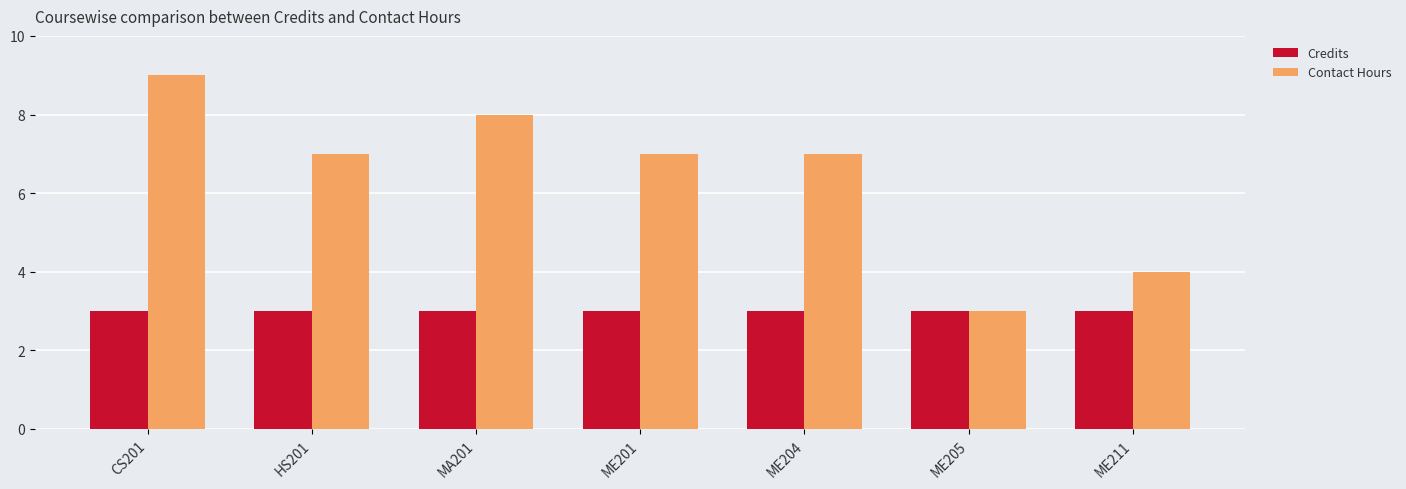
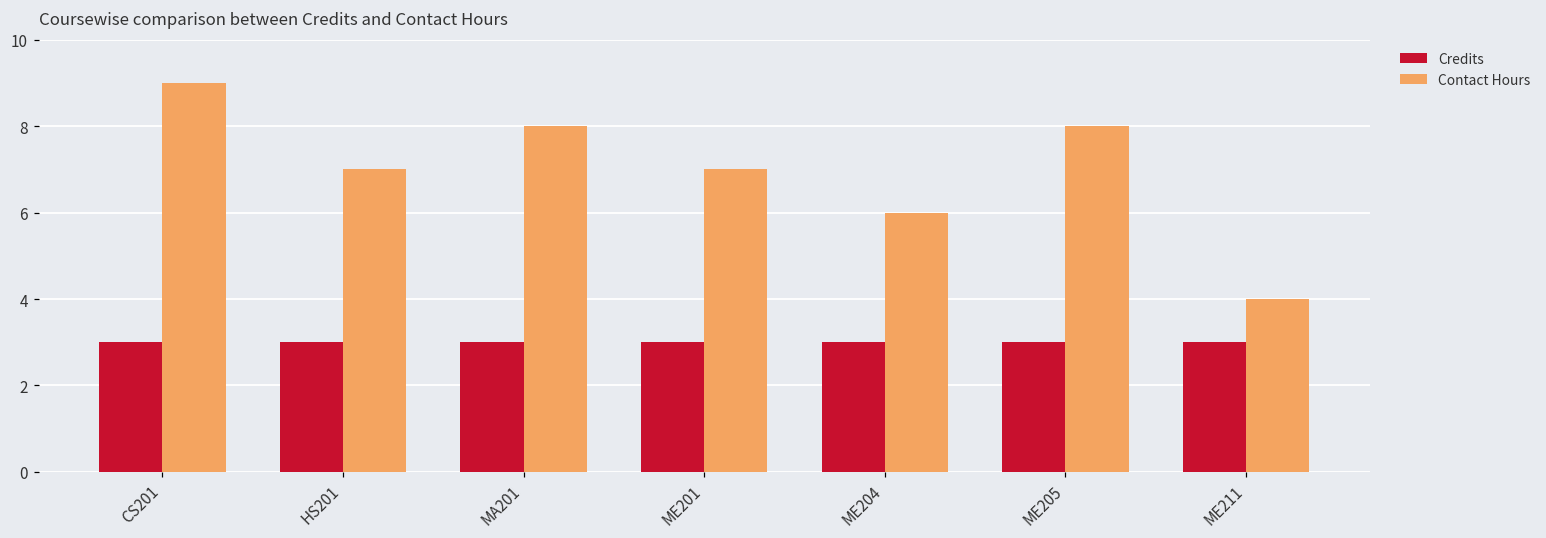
  {
    "Credits": {
      "CS201": 3,
      "HS201": 3,
      "MA201": 3,
      "ME201": 3,
      "ME204": 3,
      "ME205": 3,
      "ME211": 3
    },
    "Contact Hours": {
      "CS201": 9,
      "HS201": 7,
      "MA201": 8,
      "ME201": 7,
-     "ME204": 7,
-     "ME205": 3,
+     "ME204": 6,
+     "ME205": 8,
      "ME211": 4
    }
  }
